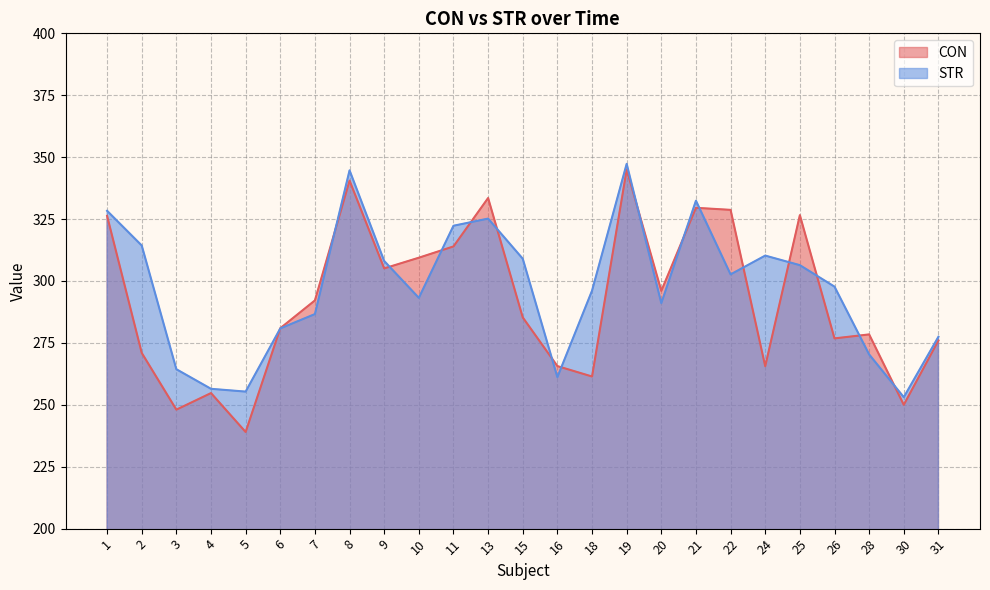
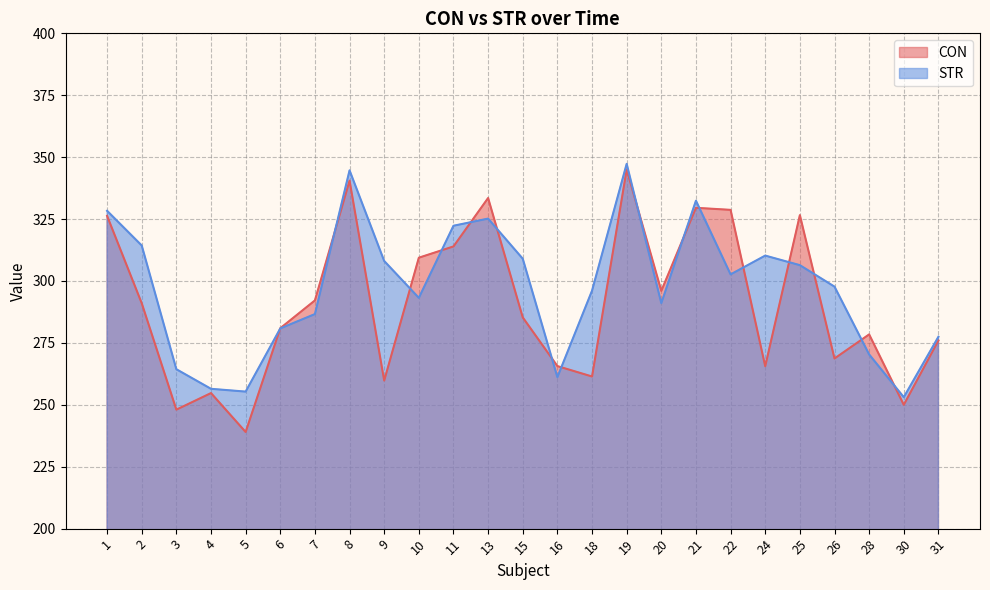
  {
    "CON": {
      "1": 326,
-     "2": 271,
+     "2": 291,
      "3": 248,
      "4": 255,
      "5": 239,
      "7": 292,
      "8": 341,
-     "9": 305,
+     "9": 260,
      "10": 309,
      "11": 314,
      "13": 333,
      "15": 285,
      "16": 266,
      "18": 261,
      "19": 345,
      "20": 296,
      "21": 330,
      "22": 329,
      "24": 266,
      "25": 327,
-     "26": 277,
+     "26": 269,
      "28": 278,
      "30": 250,
      "31": 276
    },
    "STR": {
      "1": 328,
      "2": 314,
      "3": 264,
      "4": 256,
      "5": 255,
      "7": 287,
      "8": 345,
      "9": 308,
      "10": 293,
      "11": 322,
      "13": 325,
      "15": 309,
      "16": 261,
      "18": 296,
      "19": 347,
      "20": 291,
      "21": 332,
      "22": 303,
      "24": 310,
      "25": 306,
      "26": 298,
      "28": 270,
      "30": 253,
      "31": 277
    }
  }
